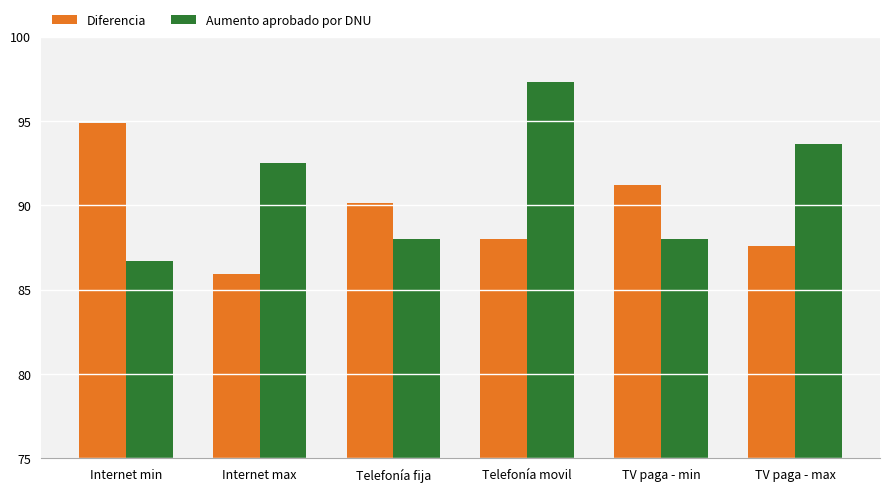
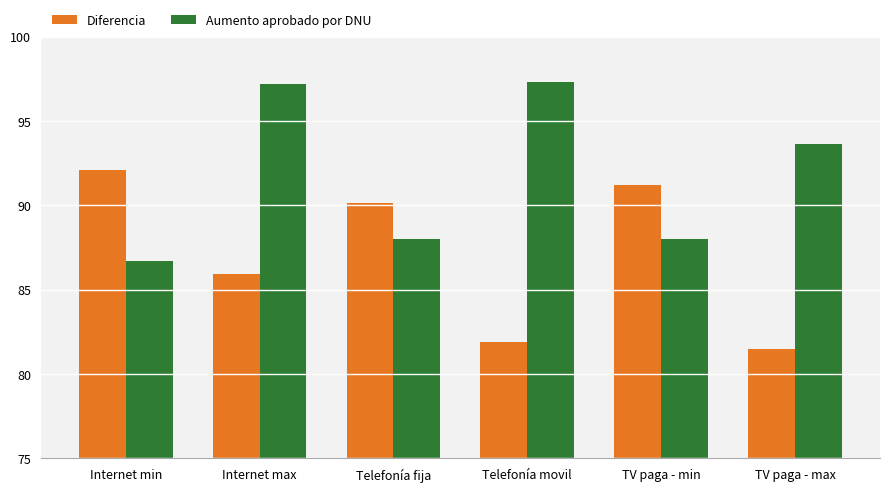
  {
    "Diferencia": {
-     "Internet min": 94.9,
+     "Internet min": 92.1,
      "Internet max": 85.9,
      "Telefonía fija": 90.1,
-     "Telefonía movil": 88.0,
+     "Telefonía movil": 81.9,
      "TV paga - min": 91.2,
-     "TV paga - max": 87.6
+     "TV paga - max": 81.5
    },
    "Aumento aprobado por DNU": {
      "Internet min": 86.7,
-     "Internet max": 92.5,
+     "Internet max": 97.2,
      "Telefonía fija": 88.0,
      "Telefonía movil": 97.3,
      "TV paga - min": 88.0,
      "TV paga - max": 93.6
    }
  }
